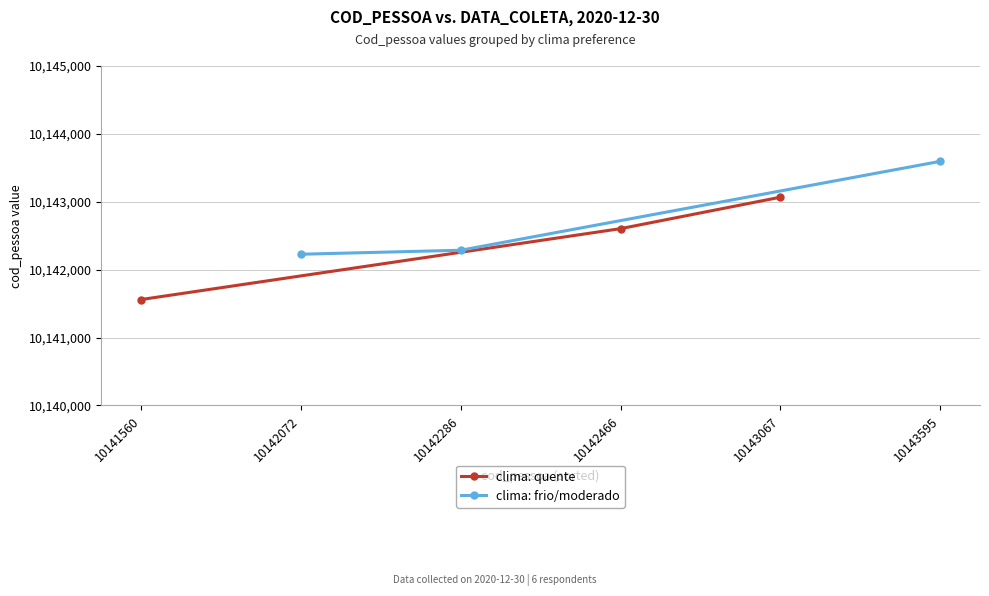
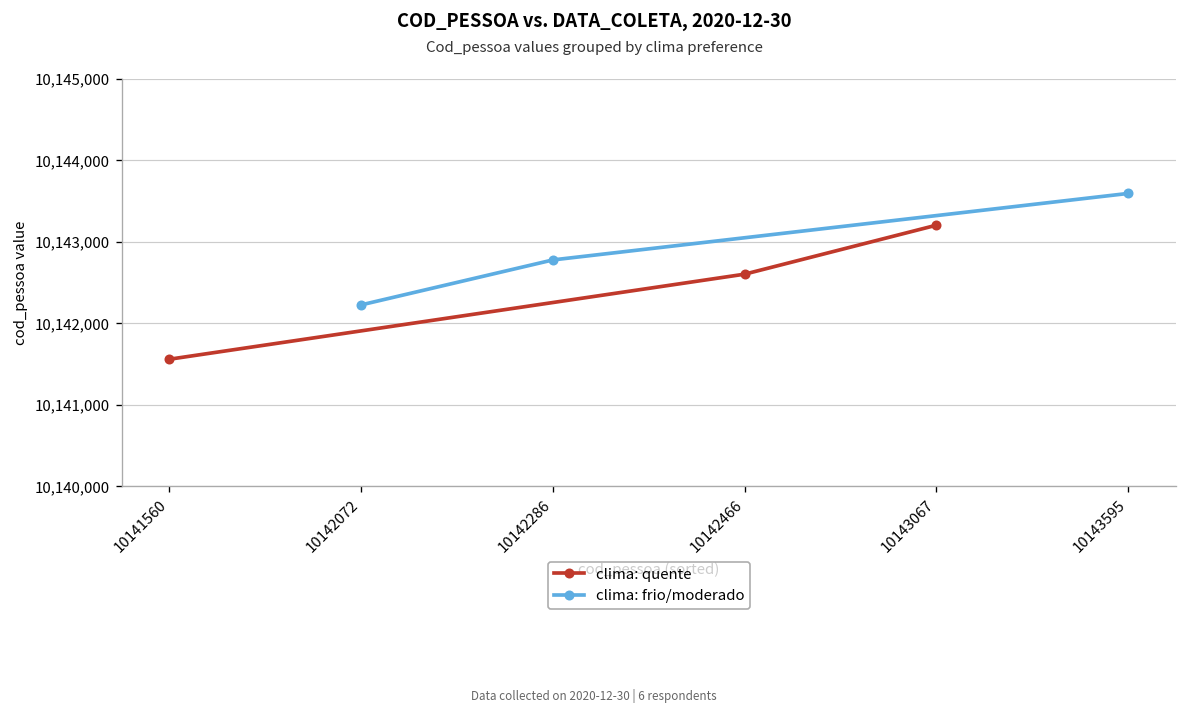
  {
    "clima: quente": {
      "10141560": "10,141,600",
      "10142466": "10,142,600",
-     "10143067": "10,143,100"
+     "10143067": "10,143,200"
    },
    "clima: frio/moderado": {
      "10142072": "10,142,200",
-     "10142286": "10,142,300",
+     "10142286": "10,142,800",
      "10143595": "10,143,600"
    }
  }
